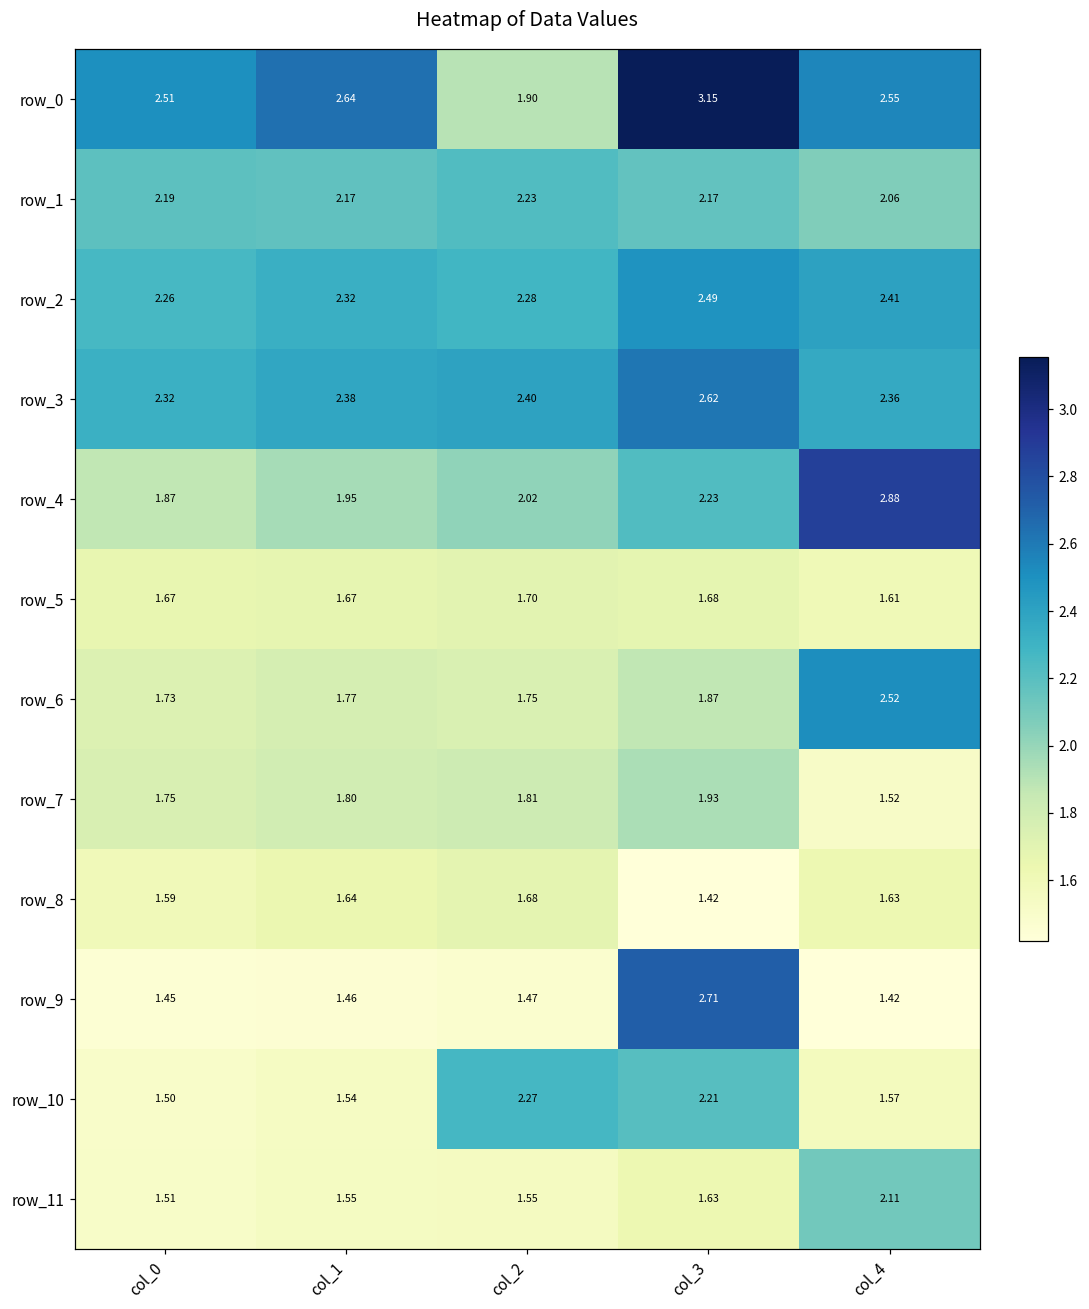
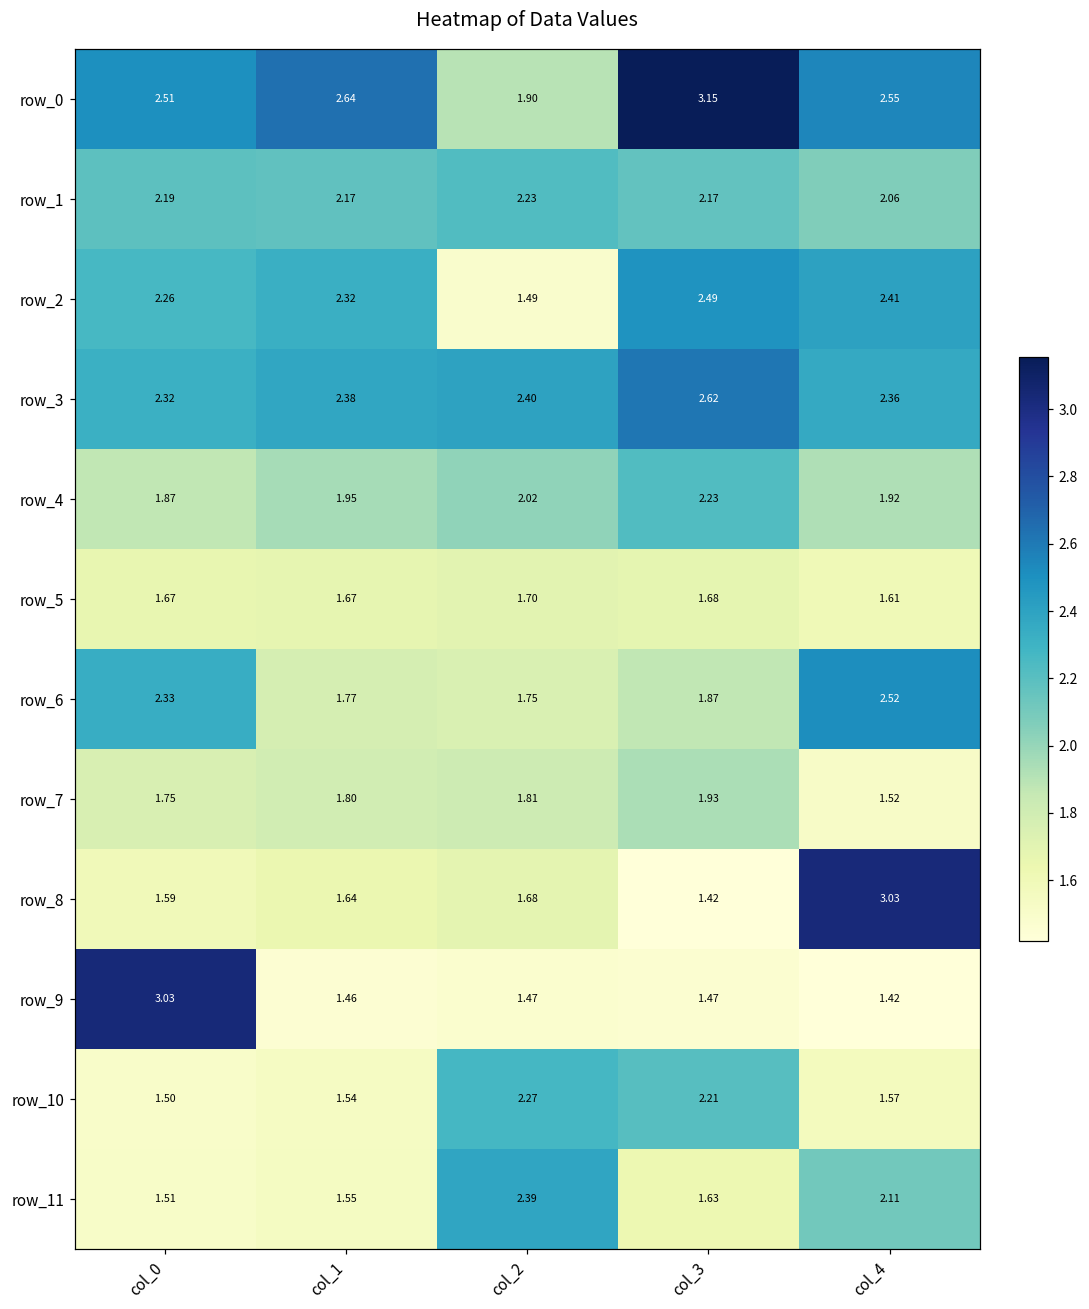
  {
    "row_0": {
      "col_0": 2.51,
      "col_1": 2.64,
      "col_2": 1.90,
      "col_3": 3.15,
      "col_4": 2.55
    },
    "row_1": {
      "col_0": 2.19,
      "col_1": 2.17,
      "col_2": 2.23,
      "col_3": 2.17,
      "col_4": 2.06
    },
    "row_2": {
      "col_0": 2.26,
      "col_1": 2.32,
-     "col_2": 2.28,
+     "col_2": 1.49,
      "col_3": 2.49,
      "col_4": 2.41
    },
    "row_3": {
      "col_0": 2.32,
      "col_1": 2.38,
      "col_2": 2.40,
      "col_3": 2.62,
      "col_4": 2.36
    },
    "row_4": {
      "col_0": 1.87,
      "col_1": 1.95,
      "col_2": 2.02,
      "col_3": 2.23,
-     "col_4": 2.88
+     "col_4": 1.92
    },
    "row_5": {
      "col_0": 1.67,
      "col_1": 1.67,
      "col_2": 1.70,
      "col_3": 1.68,
      "col_4": 1.61
    },
    "row_6": {
-     "col_0": 1.73,
+     "col_0": 2.33,
      "col_1": 1.77,
      "col_2": 1.75,
      "col_3": 1.87,
      "col_4": 2.52
    },
    "row_7": {
      "col_0": 1.75,
      "col_1": 1.80,
      "col_2": 1.81,
      "col_3": 1.93,
      "col_4": 1.52
    },
    "row_8": {
      "col_0": 1.59,
      "col_1": 1.64,
      "col_2": 1.68,
      "col_3": 1.42,
-     "col_4": 1.63
+     "col_4": 3.03
    },
    "row_9": {
-     "col_0": 1.45,
+     "col_0": 3.03,
      "col_1": 1.46,
      "col_2": 1.47,
-     "col_3": 2.71,
+     "col_3": 1.47,
      "col_4": 1.42
    },
    "row_10": {
      "col_0": 1.50,
      "col_1": 1.54,
      "col_2": 2.27,
      "col_3": 2.21,
      "col_4": 1.57
    },
    "row_11": {
      "col_0": 1.51,
      "col_1": 1.55,
-     "col_2": 1.55,
+     "col_2": 2.39,
      "col_3": 1.63,
      "col_4": 2.11
    }
  }
